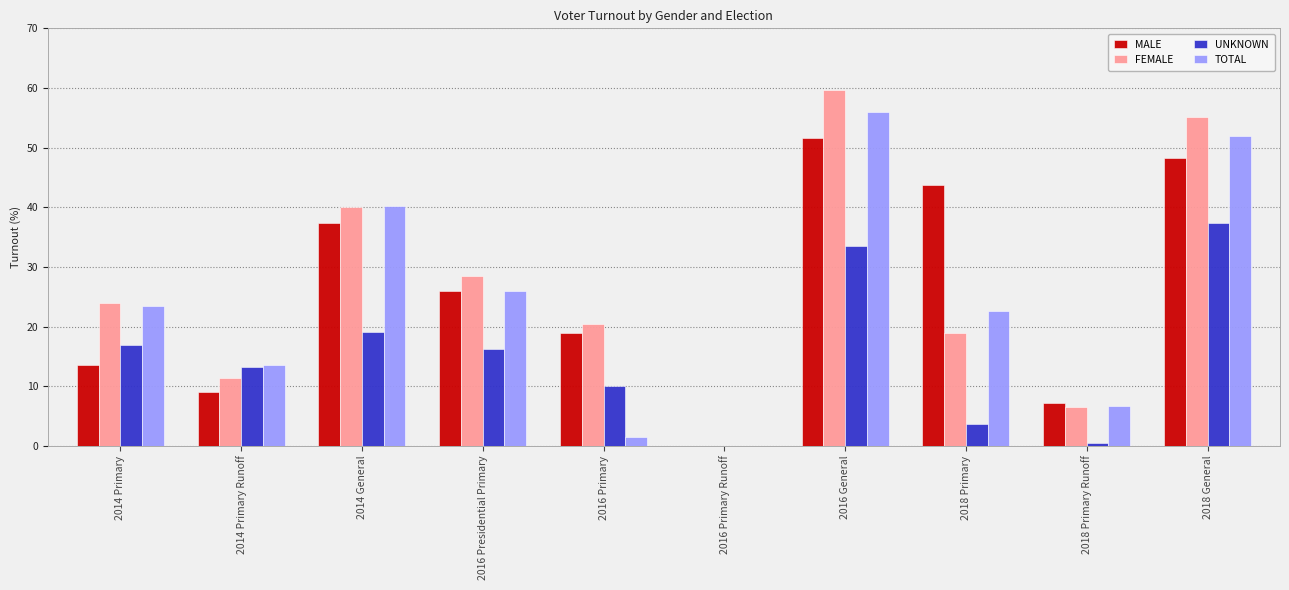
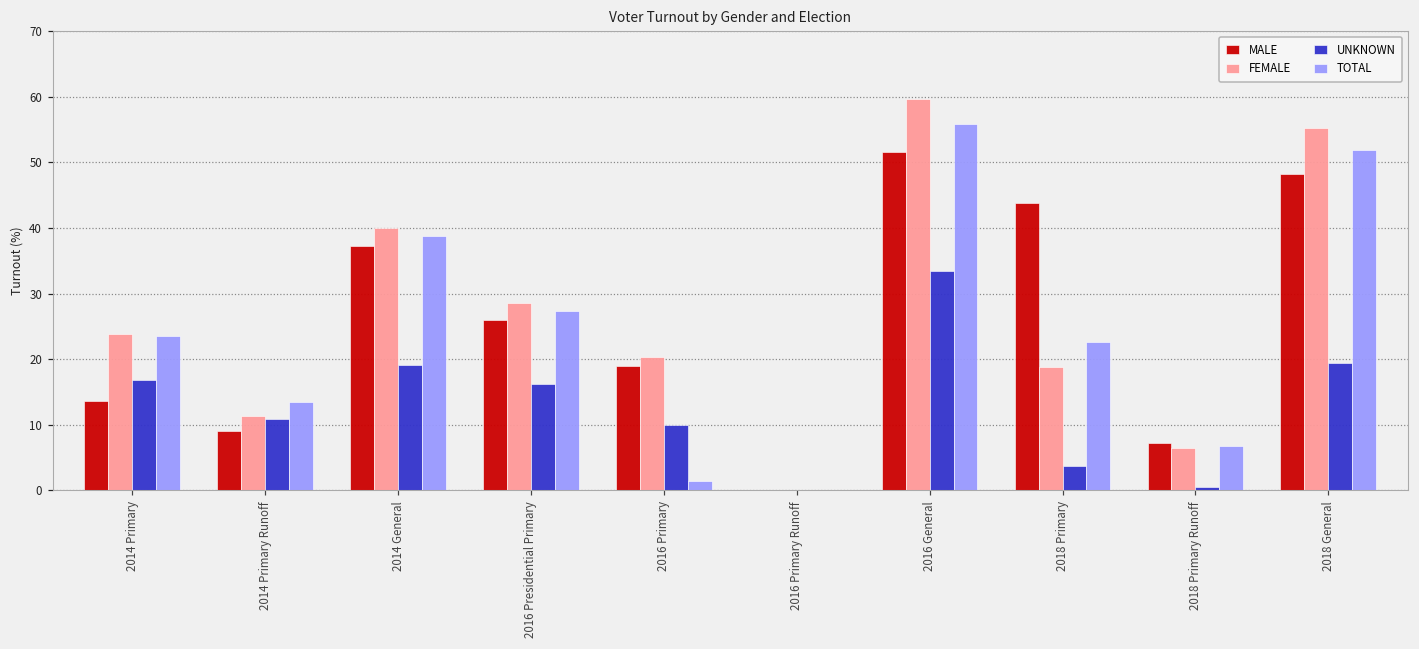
  {
    "MALE": {
      "2014 Primary": 14,
      "2014 Primary Runoff": 9,
      "2014 General": 37,
      "2016 Presidential Primary": 26,
      "2016 Primary": 19,
      "2016 General": 52,
      "2018 Primary": 44,
      "2018 Primary Runoff": 7,
      "2018 General": 48
    },
    "FEMALE": {
      "2014 Primary": 24,
      "2014 Primary Runoff": 11,
      "2014 General": 40,
      "2016 Presidential Primary": 29,
      "2016 Primary": 20,
      "2016 General": 60,
      "2018 Primary": 19,
      "2018 Primary Runoff": 6,
      "2018 General": 55
    },
    "UNKNOWN": {
      "2014 Primary": 17,
-     "2014 Primary Runoff": 13,
+     "2014 Primary Runoff": 11,
      "2014 General": 19,
      "2016 Presidential Primary": 16,
      "2016 Primary": 10,
      "2016 Primary Runoff": 0,
      "2016 General": 33,
      "2018 Primary": 4,
      "2018 Primary Runoff": 0,
-     "2018 General": 37
+     "2018 General": 19
    },
    "TOTAL": {
      "2014 Primary": 24,
      "2014 Primary Runoff": 14,
-     "2014 General": 40,
-     "2016 Presidential Primary": 26,
+     "2014 General": 39,
+     "2016 Presidential Primary": 27,
      "2016 Primary": 1,
      "2016 General": 56,
      "2018 Primary": 23,
      "2018 Primary Runoff": 7,
      "2018 General": 52
    }
  }
